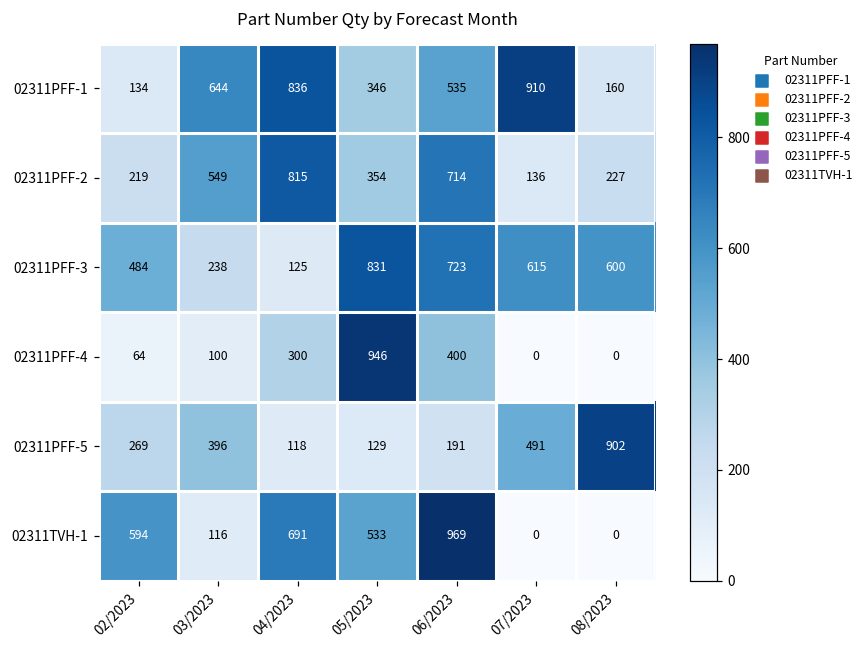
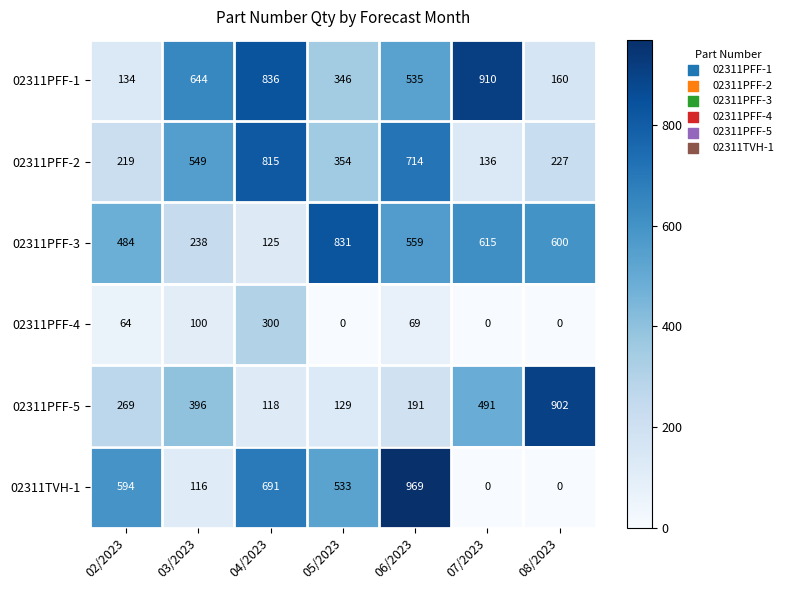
  {
    "02311PFF-1": {
      "02/2023": 134,
      "03/2023": 644,
      "04/2023": 836,
      "05/2023": 346,
      "06/2023": 535,
      "07/2023": 910,
      "08/2023": 160
    },
    "02311PFF-2": {
      "02/2023": 219,
      "03/2023": 549,
      "04/2023": 815,
      "05/2023": 354,
      "06/2023": 714,
      "07/2023": 136,
      "08/2023": 227
    },
    "02311PFF-3": {
      "02/2023": 484,
      "03/2023": 238,
      "04/2023": 125,
      "05/2023": 831,
-     "06/2023": 723,
+     "06/2023": 559,
      "07/2023": 615,
      "08/2023": 600
    },
    "02311PFF-4": {
      "02/2023": 64,
      "03/2023": 100,
      "04/2023": 300,
-     "05/2023": 946,
-     "06/2023": 400,
+     "05/2023": 0,
+     "06/2023": 69,
      "07/2023": 0,
      "08/2023": 0
    },
    "02311PFF-5": {
      "02/2023": 269,
      "03/2023": 396,
      "04/2023": 118,
      "05/2023": 129,
      "06/2023": 191,
      "07/2023": 491,
      "08/2023": 902
    },
    "02311TVH-1": {
      "02/2023": 594,
      "03/2023": 116,
      "04/2023": 691,
      "05/2023": 533,
      "06/2023": 969,
      "07/2023": 0,
      "08/2023": 0
    }
  }
